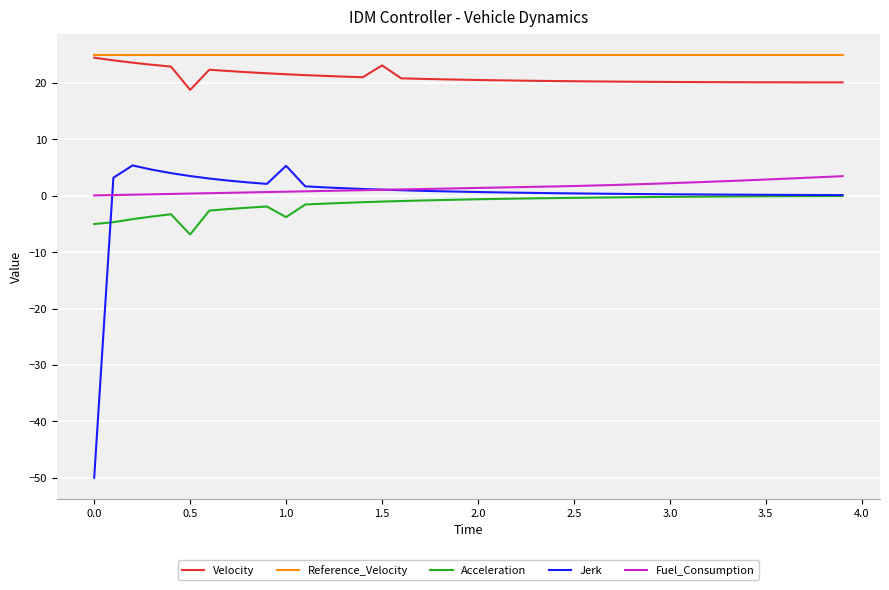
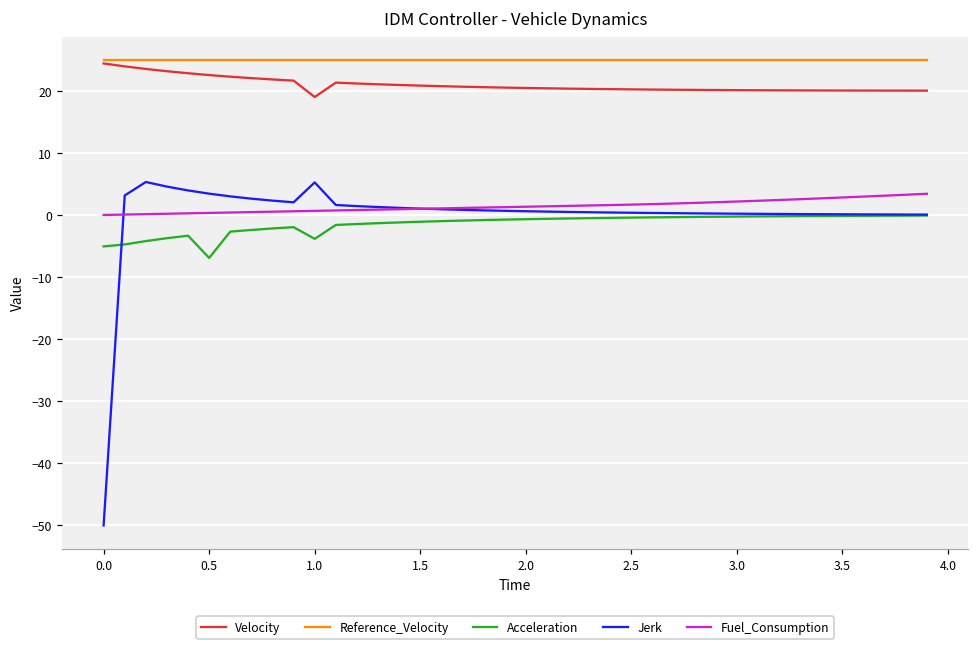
  {
    "Velocity": {
      "0.0": 25,
-     "0.5": 19,
-     "1.0": 22,
-     "1.5": 23,
+     "0.5": 23,
+     "1.0": 19,
+     "1.5": 21,
      "2.0": 21,
      "2.5": 20,
      "3.0": 20,
      "3.5": 20
    },
    "Reference_Velocity": {
      "0.0": 25,
      "0.5": 25,
      "1.0": 25,
      "1.5": 25,
      "2.0": 25,
      "2.5": 25,
      "3.0": 25,
      "3.5": 25
    },
    "Acceleration": {
      "0.0": -5,
      "0.5": -7,
      "1.0": -4,
      "1.5": -1,
      "2.0": -1,
      "2.5": 0,
      "3.0": 0
    },
    "Jerk": {
      "0.0": -50,
      "0.5": 4,
      "1.0": 5,
      "2.0": 1,
      "2.5": 0,
      "3.0": 0
    },
    "Fuel_Consumption": {
      "0.0": 0,
      "0.5": 0,
      "1.0": 1,
      "2.0": 1,
      "2.5": 2,
      "3.0": 2,
      "3.5": 3
    }
  }
